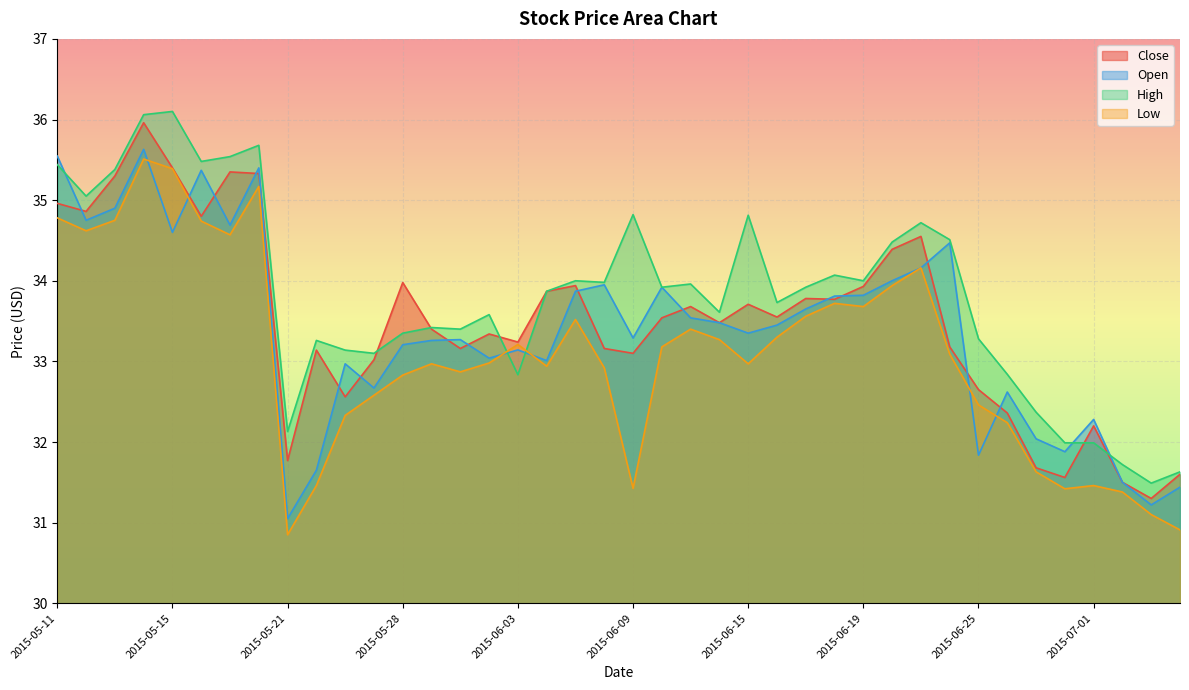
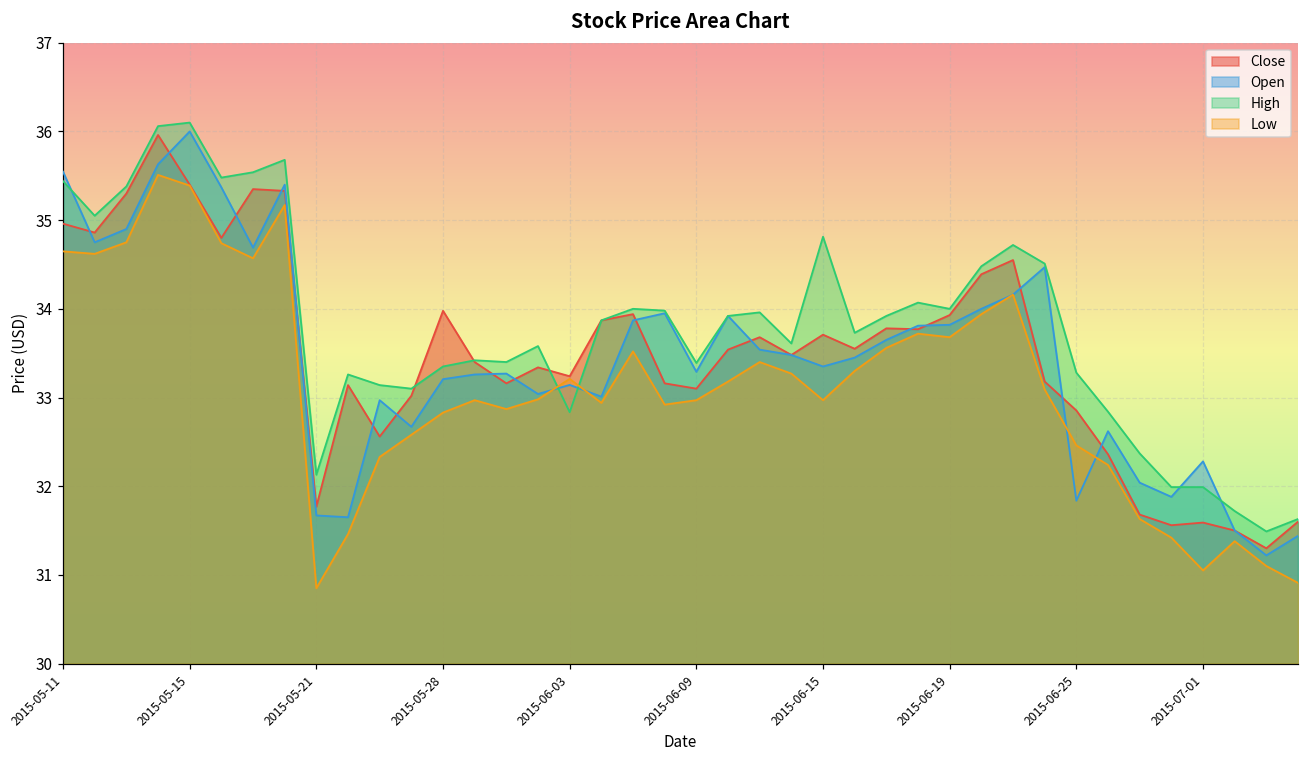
  {
    "Close": {
      "2015-05-11": 35.0,
      "2015-05-21": 31.8,
      "2015-05-28": 34.0,
      "2015-06-09": 33.1,
      "2015-06-15": 33.7,
      "2015-06-19": 33.9,
-     "2015-06-25": 32.7,
-     "2015-07-01": 32.2
+     "2015-06-25": 32.9,
+     "2015-07-01": 31.6
    },
    "Open": {
      "2015-05-11": 35.5,
-     "2015-05-15": 34.6,
-     "2015-05-21": 31.0,
+     "2015-05-15": 36.0,
+     "2015-05-21": 31.7,
      "2015-05-28": 33.2,
      "2015-06-03": 33.1,
      "2015-06-09": 33.3,
      "2015-06-15": 33.3,
      "2015-06-19": 33.8,
      "2015-06-25": 31.8,
      "2015-07-01": 32.3
    },
    "High": {
      "2015-05-11": 35.4,
      "2015-05-15": 36.1,
      "2015-05-21": 32.1,
      "2015-05-28": 33.3,
      "2015-06-03": 32.8,
-     "2015-06-09": 34.8,
+     "2015-06-09": 33.4,
      "2015-06-15": 34.8,
      "2015-06-19": 34.0,
      "2015-06-25": 33.3,
      "2015-07-01": 32.0
    },
    "Low": {
-     "2015-05-11": 34.8,
+     "2015-05-11": 34.6,
      "2015-05-21": 30.9,
      "2015-05-28": 32.8,
-     "2015-06-09": 31.4,
+     "2015-06-09": 33.0,
      "2015-06-15": 33.0,
      "2015-06-19": 33.7,
      "2015-06-25": 32.5,
-     "2015-07-01": 31.5
+     "2015-07-01": 31.1
    }
  }
